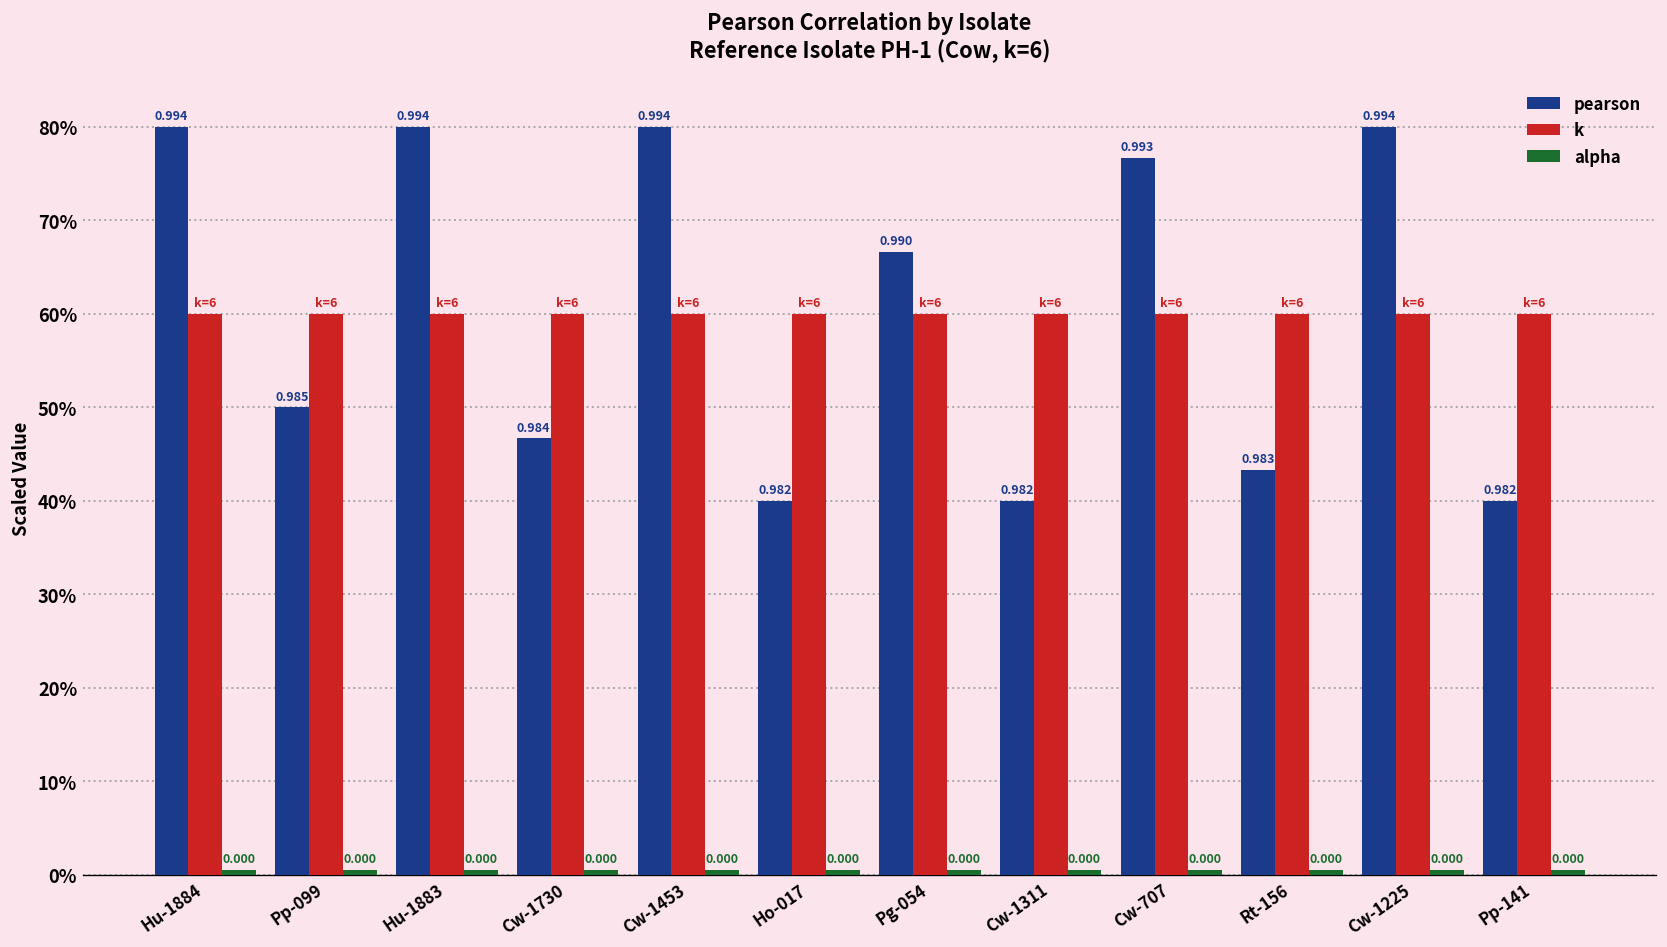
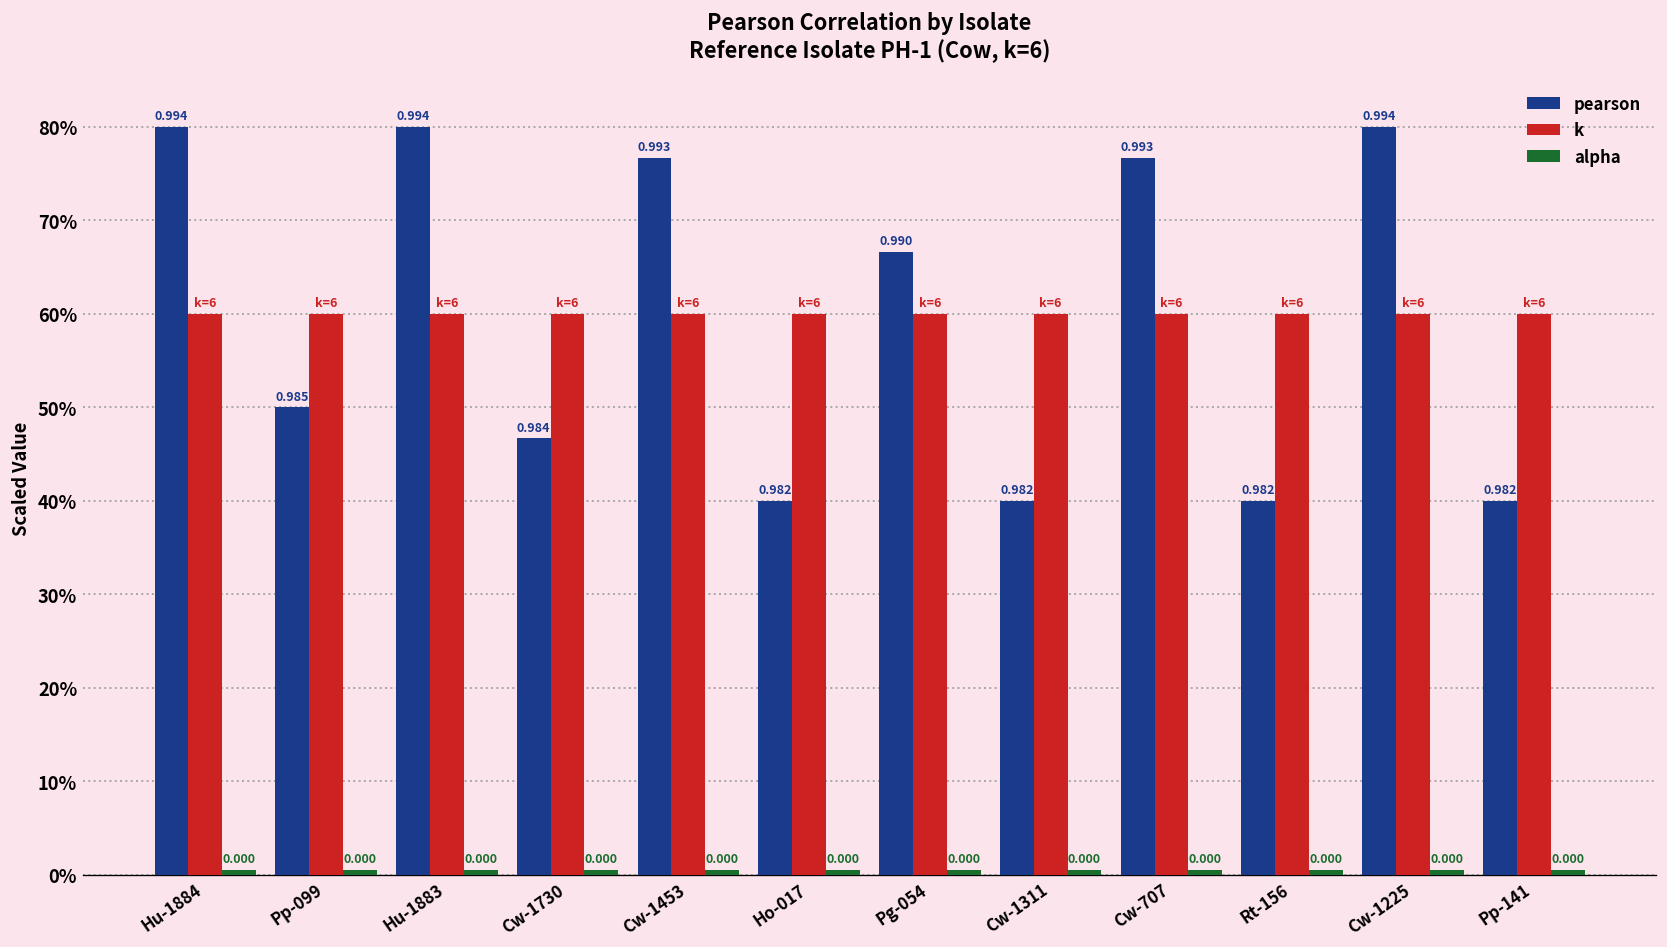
  {
    "pearson": {
-     "Cw-1453": 0.994,
-     "Rt-156": 0.983
+     "Cw-1453": 0.993,
+     "Rt-156": 0.982
    }
  }
